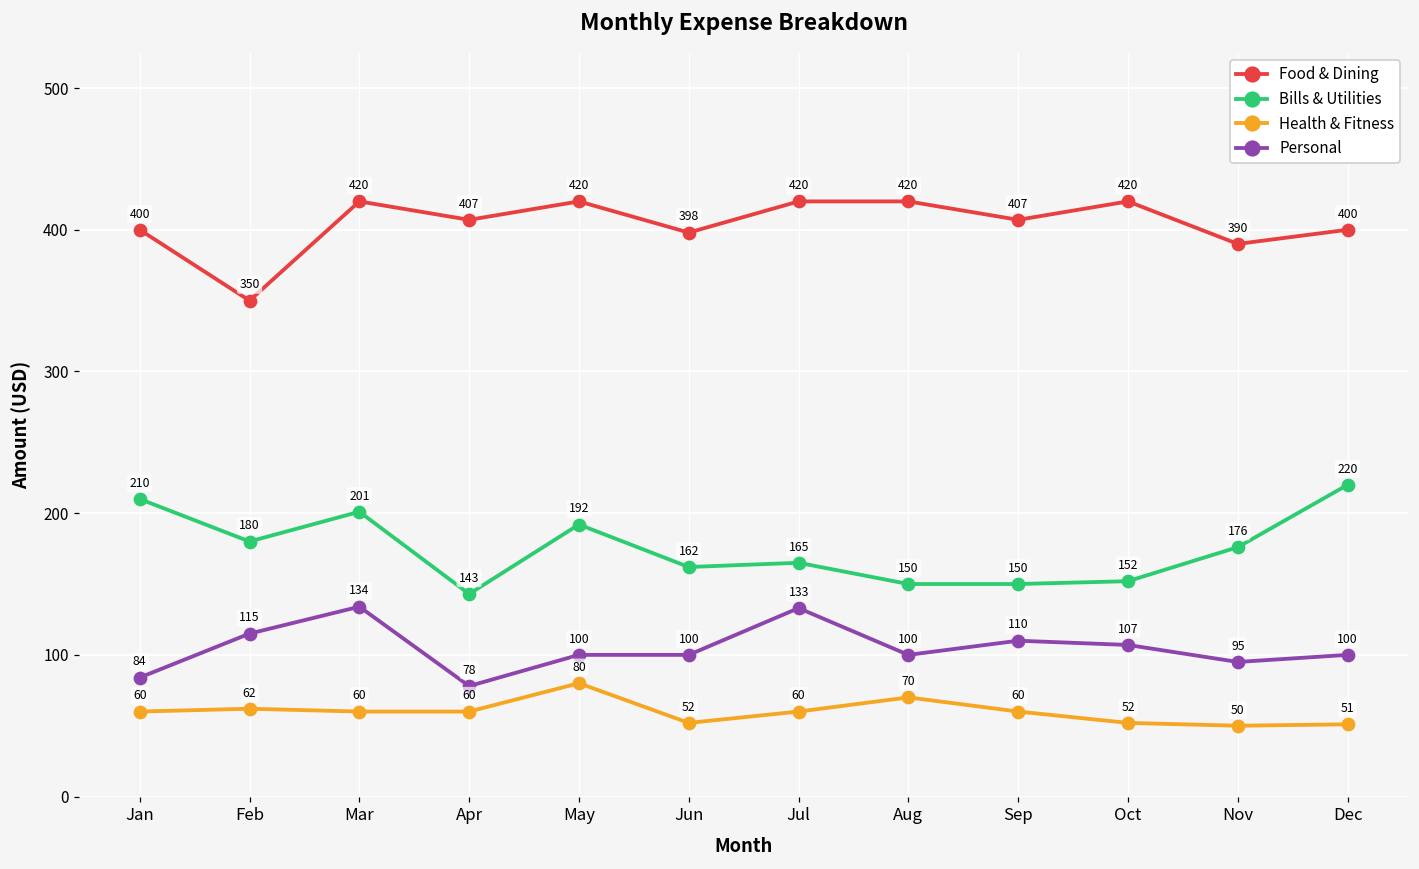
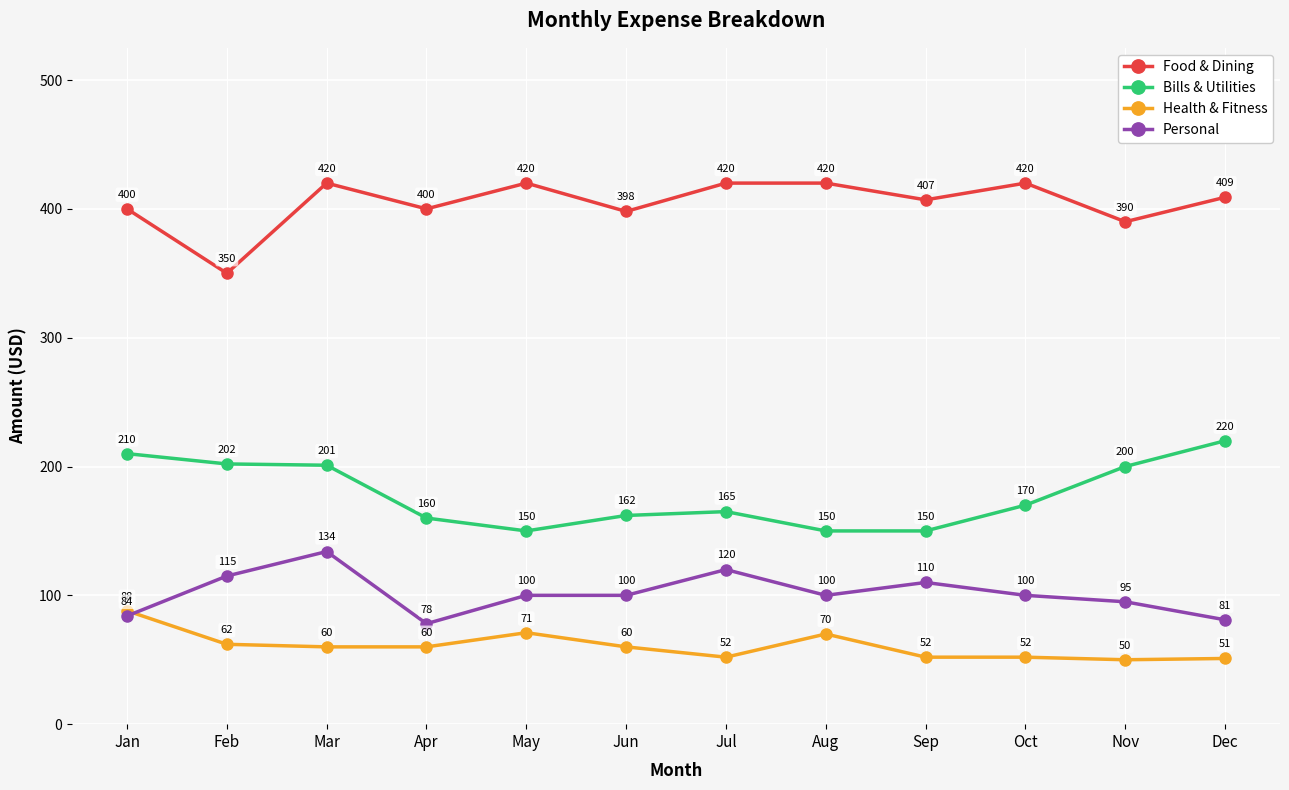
  {
    "Food & Dining": {
-     "Apr": 407,
-     "Dec": 400
+     "Apr": 400,
+     "Dec": 409
    },
    "Bills & Utilities": {
-     "Feb": 180,
-     "Apr": 143,
-     "May": 192,
-     "Oct": 152,
-     "Nov": 176
+     "Feb": 202,
+     "Apr": 160,
+     "May": 150,
+     "Oct": 170,
+     "Nov": 200
    },
    "Health & Fitness": {
-     "Jan": 60,
-     "May": 80,
-     "Jun": 52,
-     "Jul": 60,
-     "Sep": 60
+     "Jan": 88,
+     "May": 71,
+     "Jun": 60,
+     "Jul": 52,
+     "Sep": 52
    },
    "Personal": {
-     "Jul": 133,
-     "Oct": 107,
-     "Dec": 100
+     "Jul": 120,
+     "Oct": 100,
+     "Dec": 81
    }
  }
